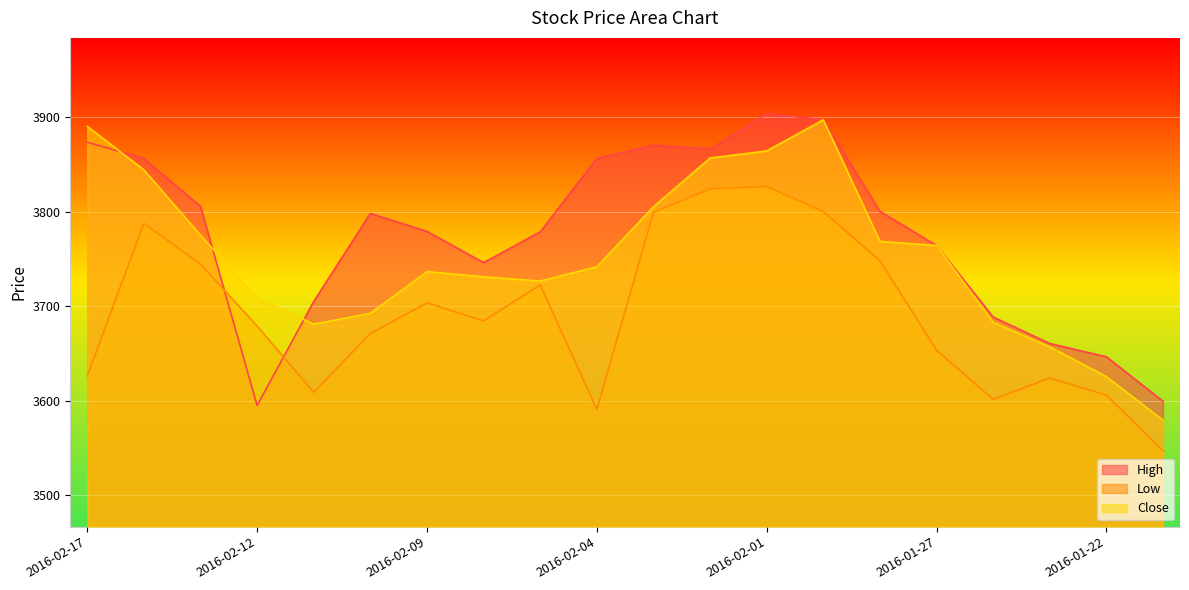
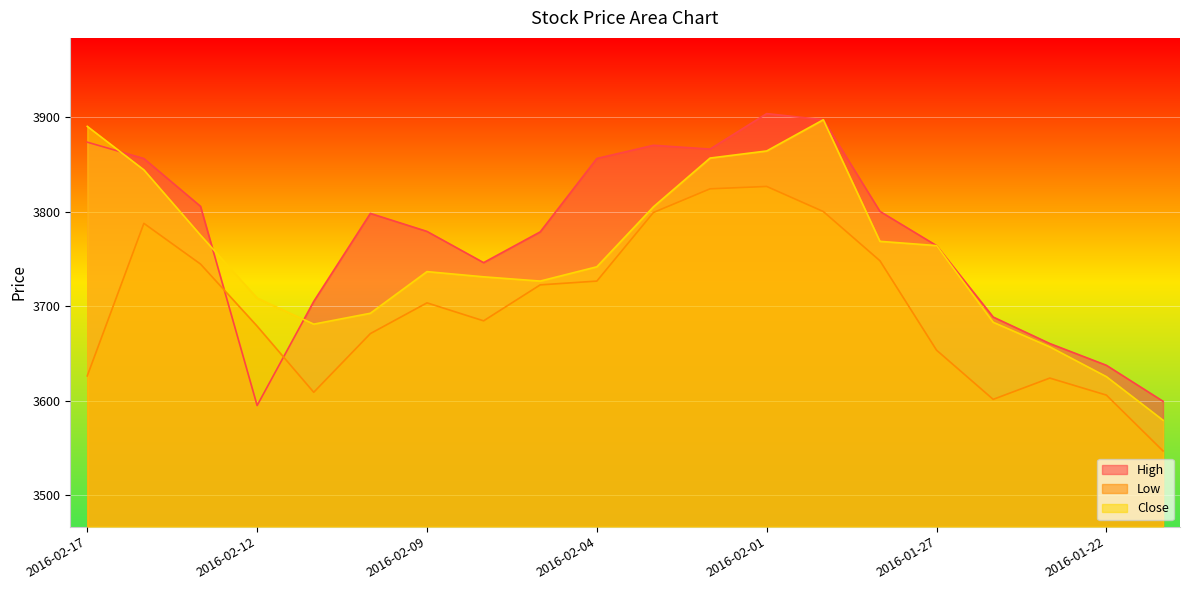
  {
    "High": {
      "2016-02-17": 3870,
      "2016-02-12": 3600,
      "2016-02-09": 3780,
      "2016-02-04": 3860,
      "2016-02-01": 3900,
-     "2016-01-22": 3650
+     "2016-01-22": 3640
    },
    "Low": {
      "2016-02-17": 3630,
      "2016-02-12": 3680,
      "2016-02-09": 3700,
-     "2016-02-04": 3590,
+     "2016-02-04": 3730,
      "2016-02-01": 3830,
      "2016-01-27": 3650,
      "2016-01-22": 3610
    },
    "Close": {
      "2016-02-17": 3890,
      "2016-02-12": 3710,
      "2016-02-09": 3740,
      "2016-02-04": 3740,
      "2016-02-01": 3860,
      "2016-01-22": 3630
    }
  }
